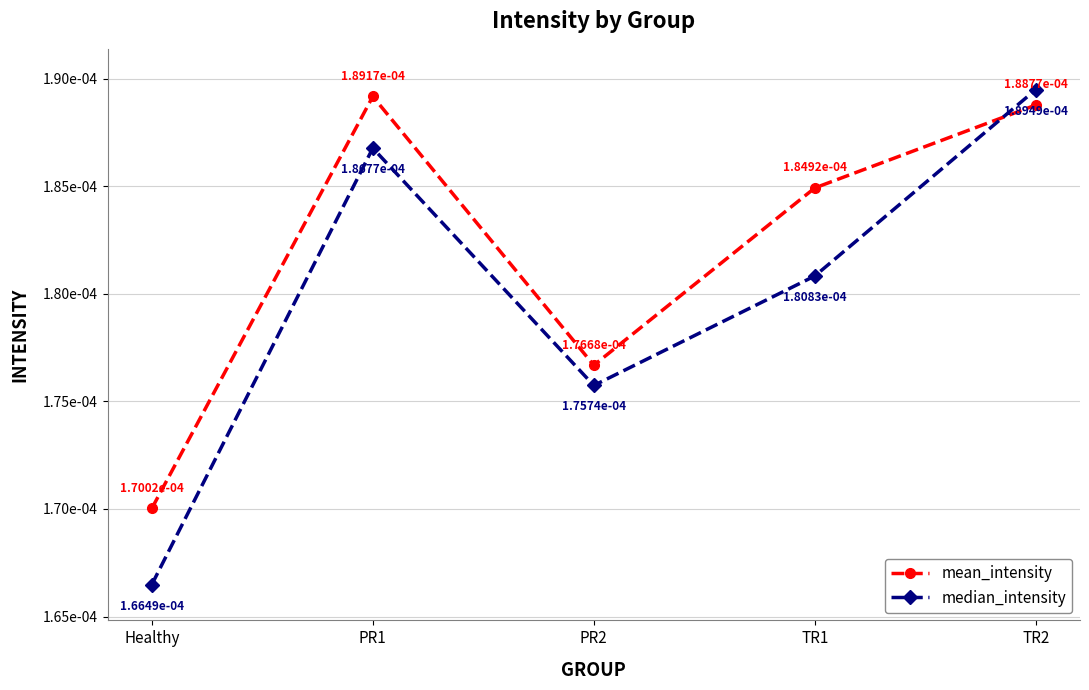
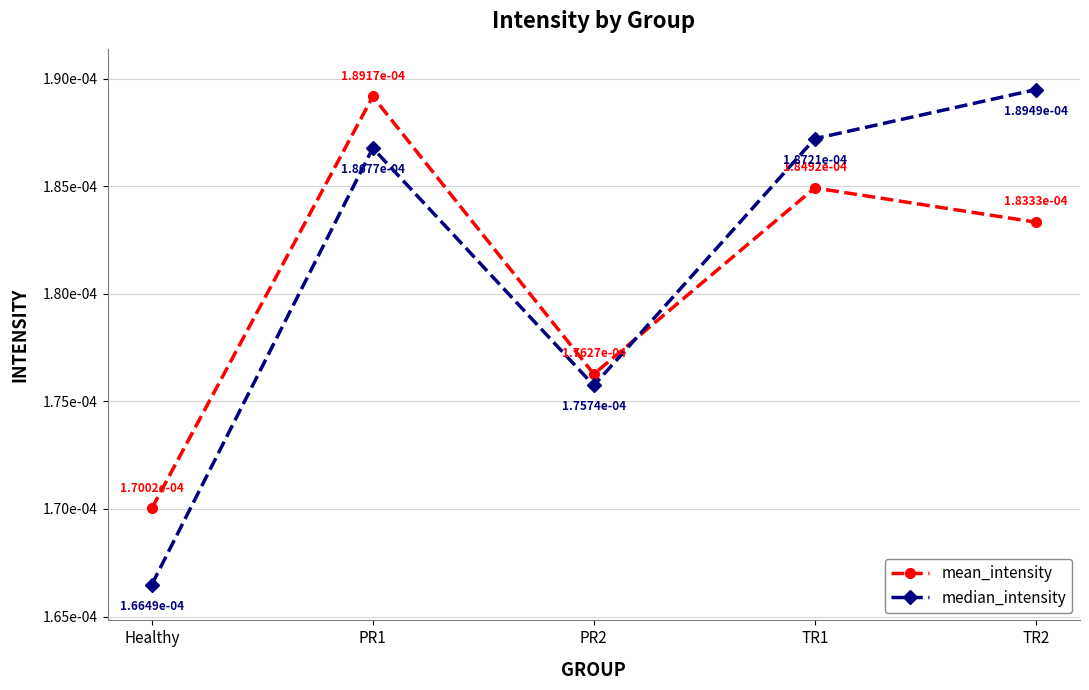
  {
    "mean_intensity": {
      "Healthy": "1.7002e-04",
      "PR1": "1.8917e-04",
-     "PR2": "1.7668e-04",
-     "TR2": "1.8083e-04"
+     "PR2": "1.7627e-04",
+     "TR2": "1.8721e-04"
    },
    "median_intensity": {
      "Healthy": "1.6649e-04",
      "PR1": "1.8677e-04",
      "PR2": "1.7574e-04",
-     "TR1": "1.8877e-04",
+     "TR1": "1.8333e-04",
      "TR2": "1.8949e-04"
    }
  }
